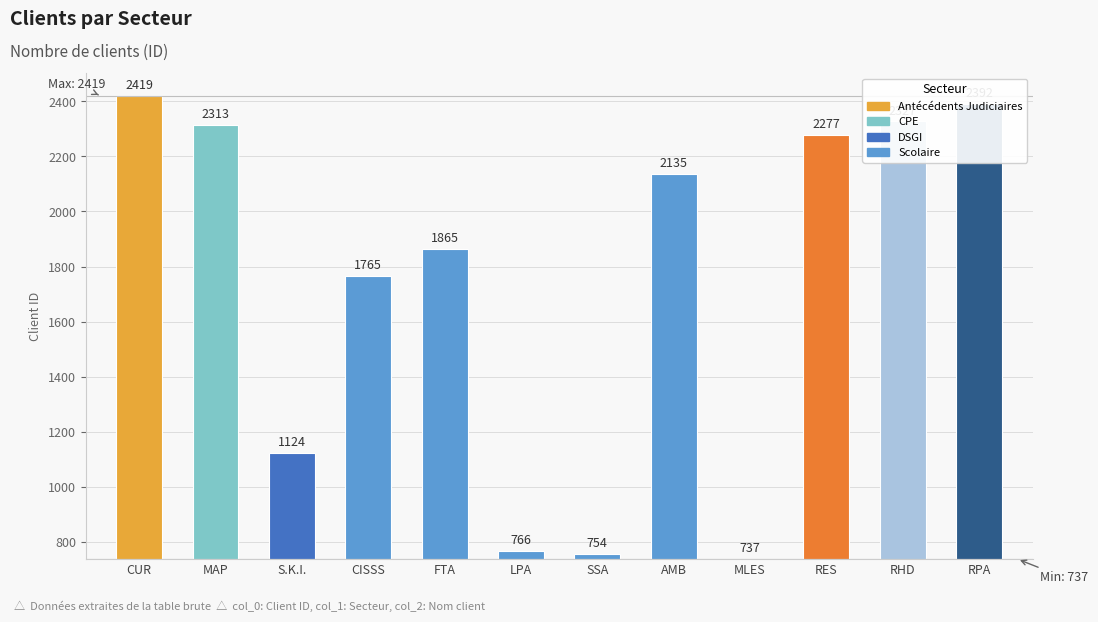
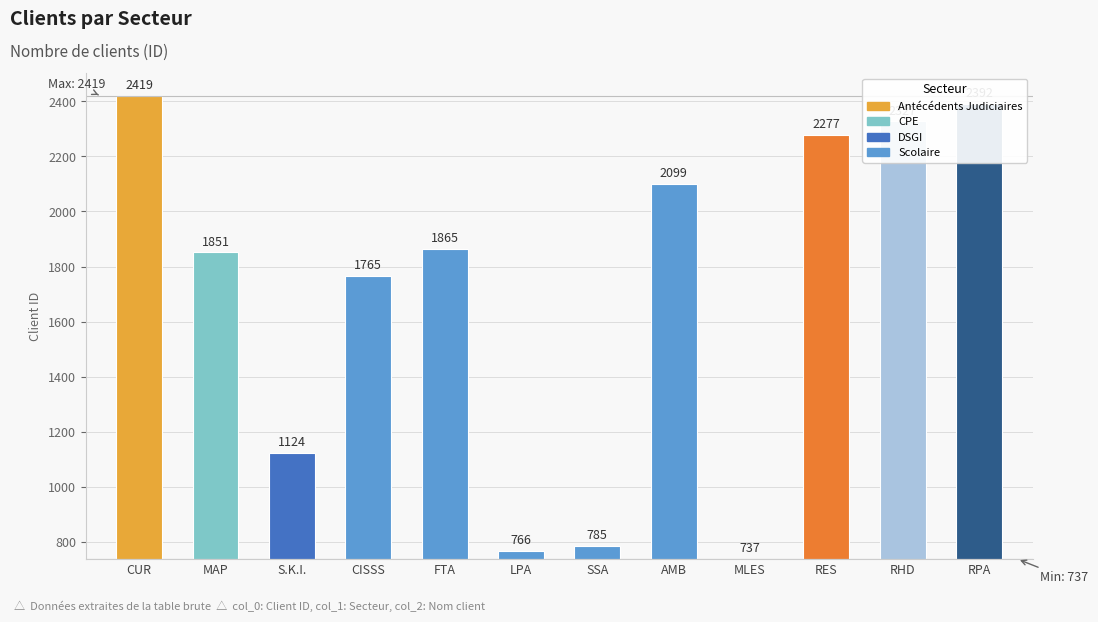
  {
-   "MAP": 2313,
-   "SSA": 754,
-   "AMB": 2135
+   "MAP": 1851,
+   "SSA": 785,
+   "AMB": 2099
  }
